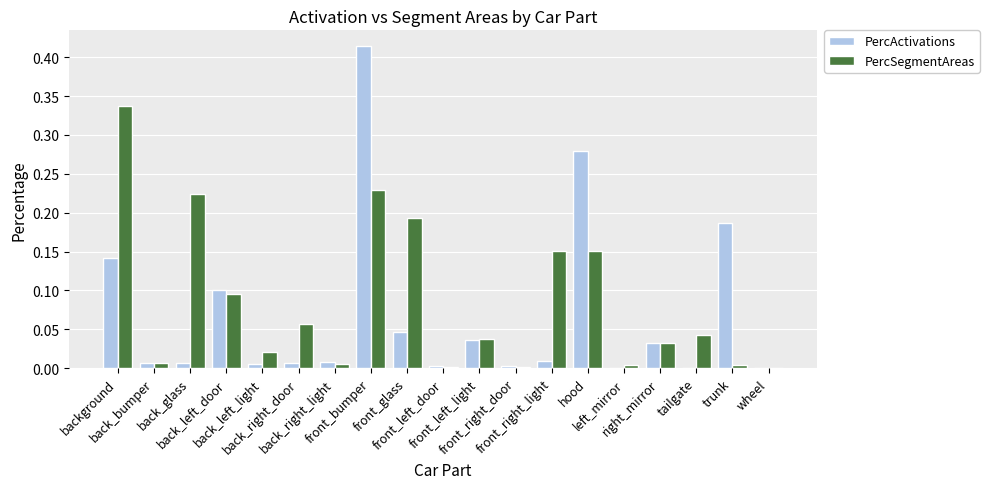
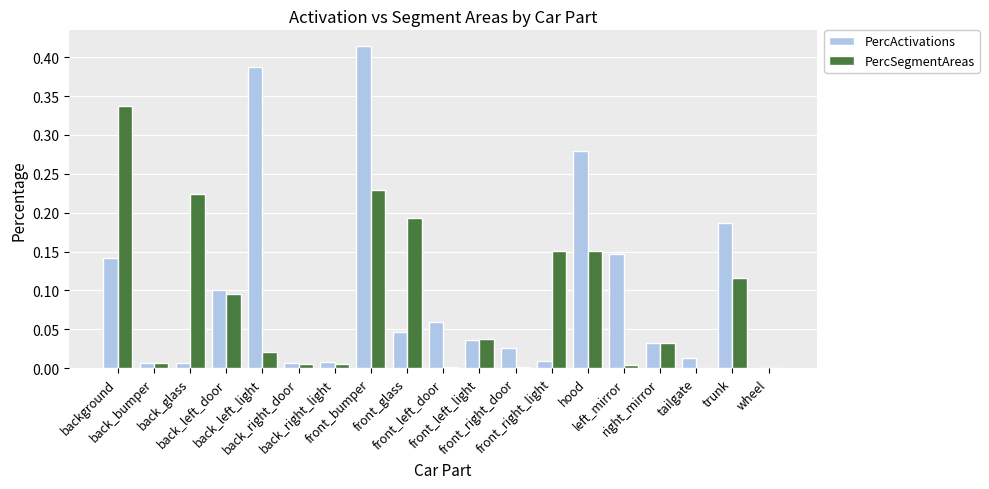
  {
    "PercActivations": {
      "background": 0.14,
      "back_bumper": 0.01,
      "back_glass": 0.01,
      "back_left_door": 0.10,
-     "back_left_light": 0.01,
+     "back_left_light": 0.39,
      "back_right_door": 0.01,
      "back_right_light": 0.01,
      "front_bumper": 0.41,
      "front_glass": 0.05,
-     "front_left_door": 0.00,
+     "front_left_door": 0.06,
      "front_left_light": 0.04,
-     "front_right_door": 0.00,
+     "front_right_door": 0.03,
      "front_right_light": 0.01,
      "hood": 0.28,
-     "left_mirror": 0.00,
+     "left_mirror": 0.15,
      "right_mirror": 0.03,
-     "tailgate": 0.00,
+     "tailgate": 0.01,
      "trunk": 0.19
    },
    "PercSegmentAreas": {
      "background": 0.34,
      "back_bumper": 0.01,
      "back_glass": 0.22,
      "back_left_door": 0.10,
      "back_left_light": 0.02,
-     "back_right_door": 0.06,
+     "back_right_door": 0.01,
      "back_right_light": 0.01,
      "front_bumper": 0.23,
      "front_glass": 0.19,
      "front_left_light": 0.04,
      "front_right_light": 0.15,
      "hood": 0.15,
      "left_mirror": 0.00,
      "right_mirror": 0.03,
-     "tailgate": 0.04,
-     "trunk": 0.00
+     "tailgate": 0.00,
+     "trunk": 0.12
    }
  }
